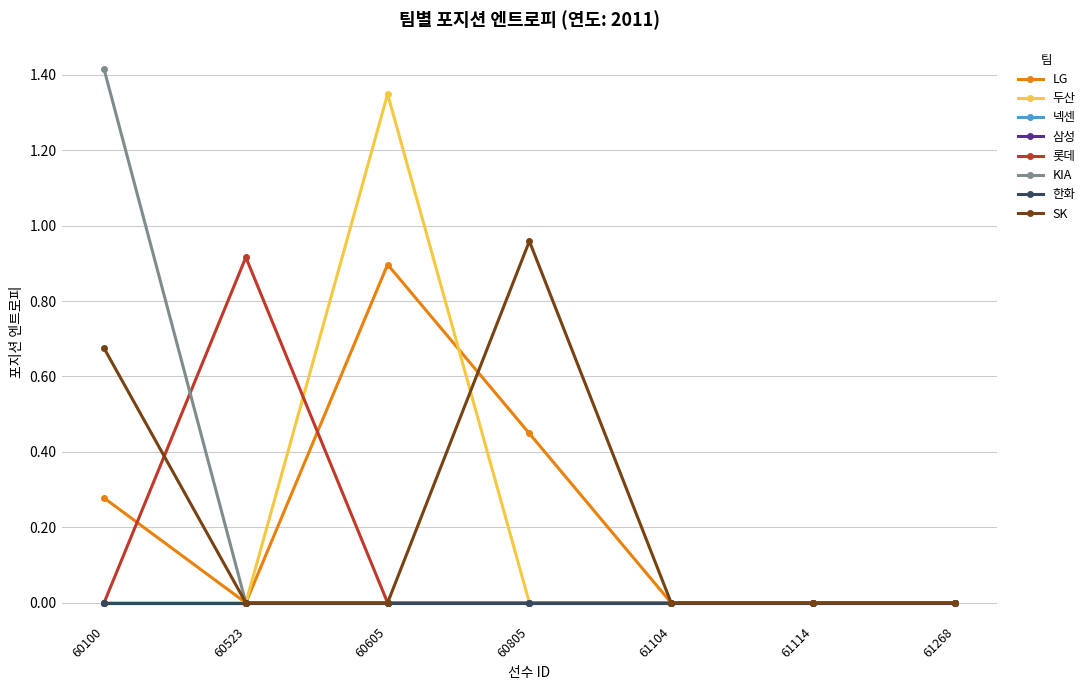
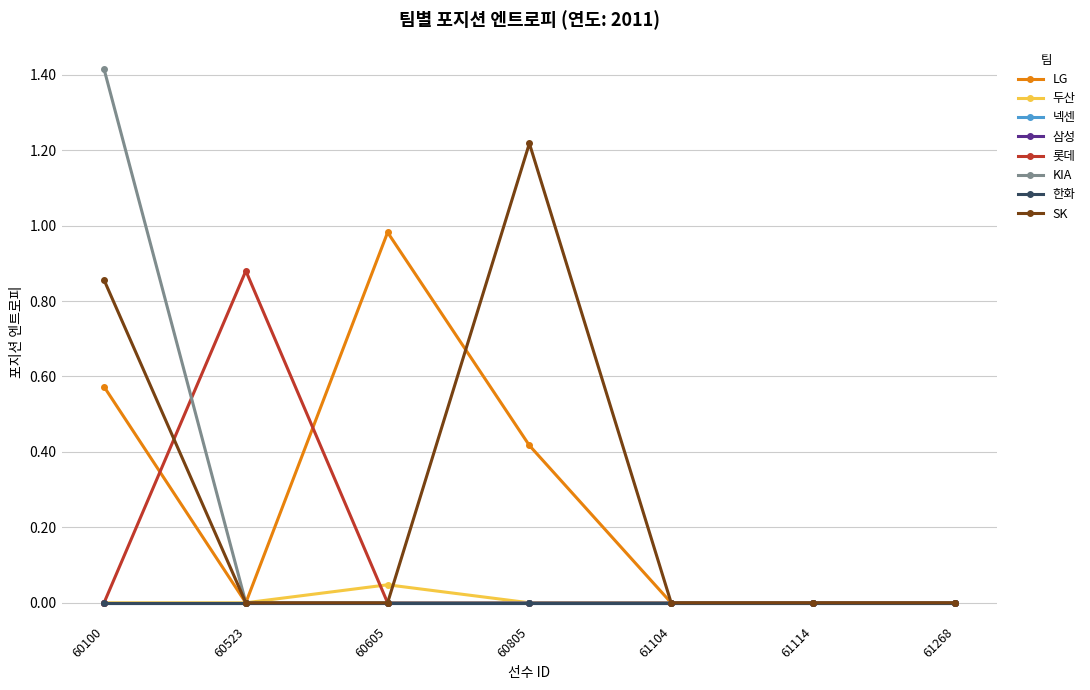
  {
    "LG": {
-     "60100": 0.28,
-     "60605": 0.90,
-     "60805": 0.45
+     "60100": 0.57,
+     "60605": 0.98,
+     "60805": 0.42
    },
    "두산": {
-     "60605": 1.35
+     "60605": 0.05
    },
    "롯데": {
-     "60523": 0.92
+     "60523": 0.88
    },
    "KIA": {
      "60100": 1.41
    },
    "SK": {
-     "60100": 0.67,
-     "60805": 0.96
+     "60100": 0.86,
+     "60805": 1.22
    }
  }
